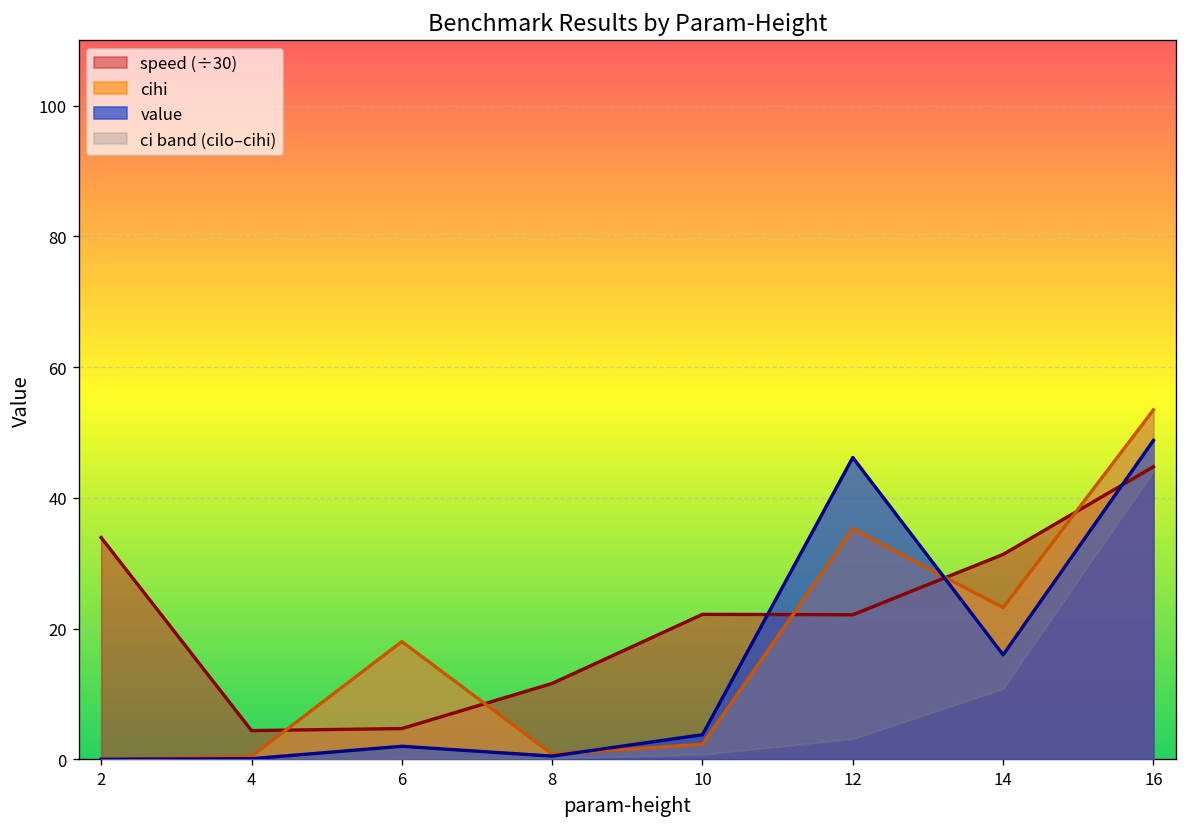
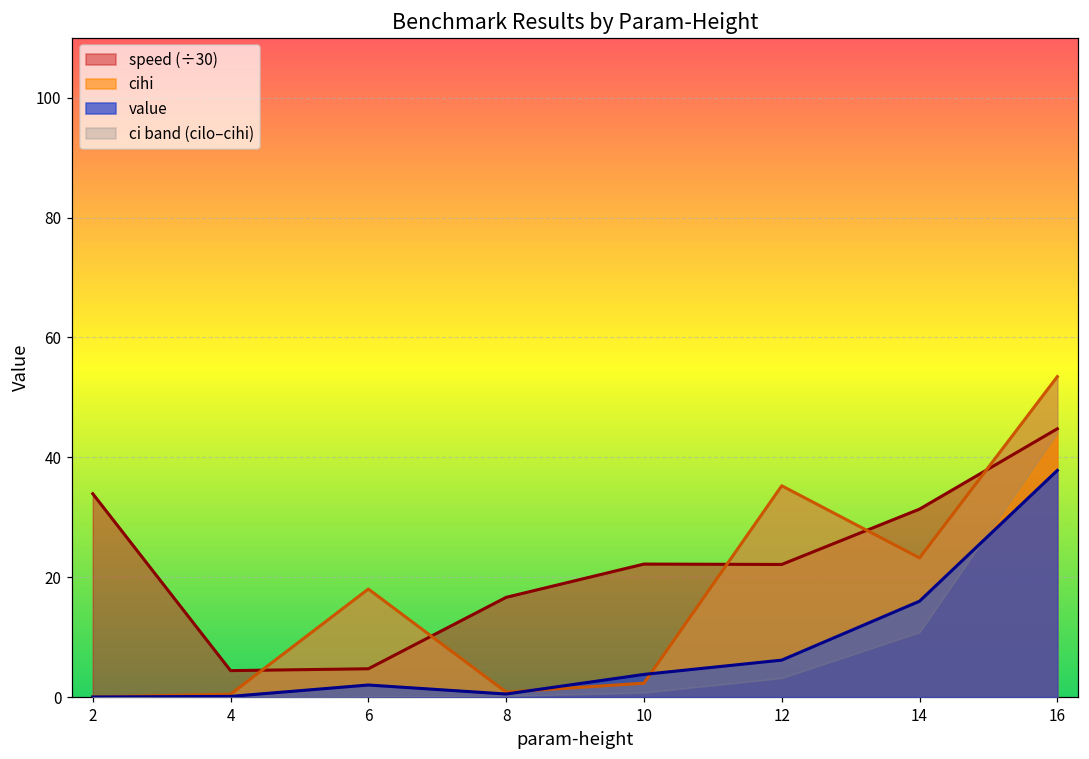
  {
    "speed (÷30)": {
      "2": 34,
      "4": 4,
      "6": 5,
-     "8": 12,
+     "8": 17,
      "10": 22,
      "12": 22,
      "14": 31,
      "16": 45
    },
    "ci band (cilo–cihi)": {
      "6": 18,
      "10": 2,
      "12": 35,
      "14": 23,
      "16": 53
    },
    "value": {
      "6": 2,
      "10": 4,
-     "12": 46,
+     "12": 6,
      "14": 16,
-     "16": 49
+     "16": 38
    }
  }
